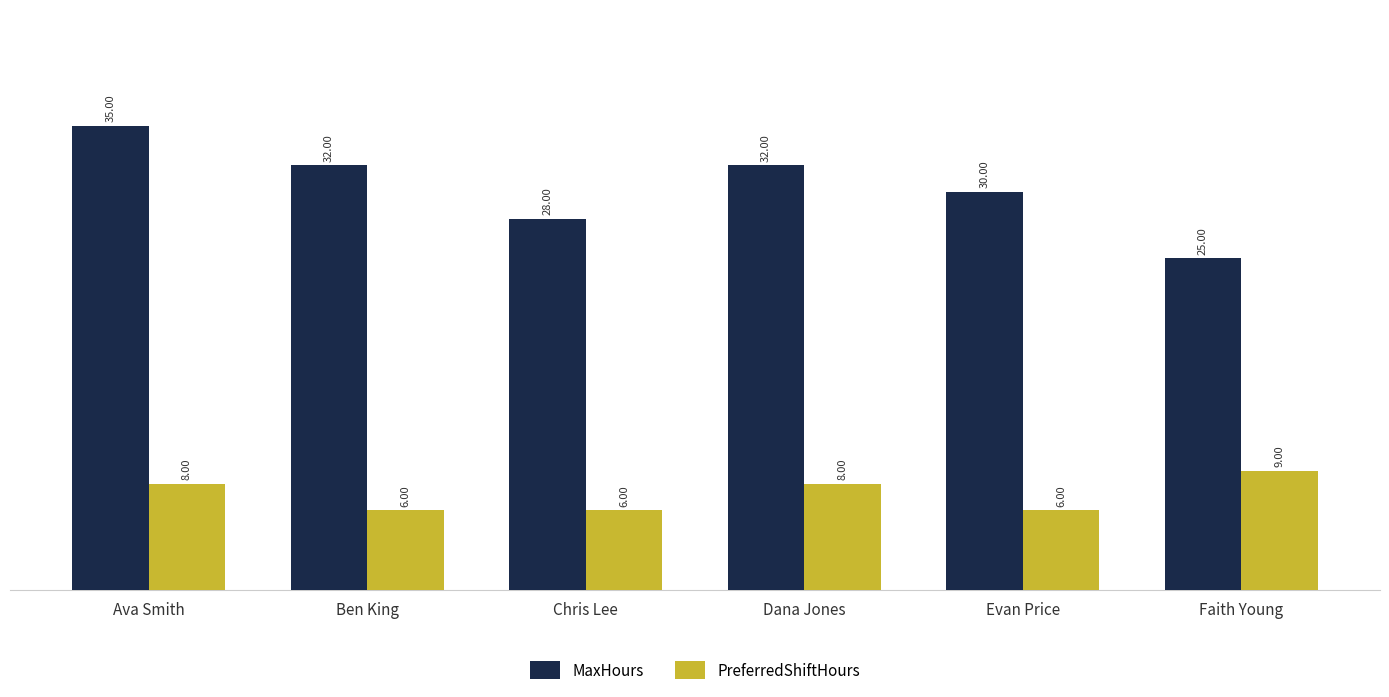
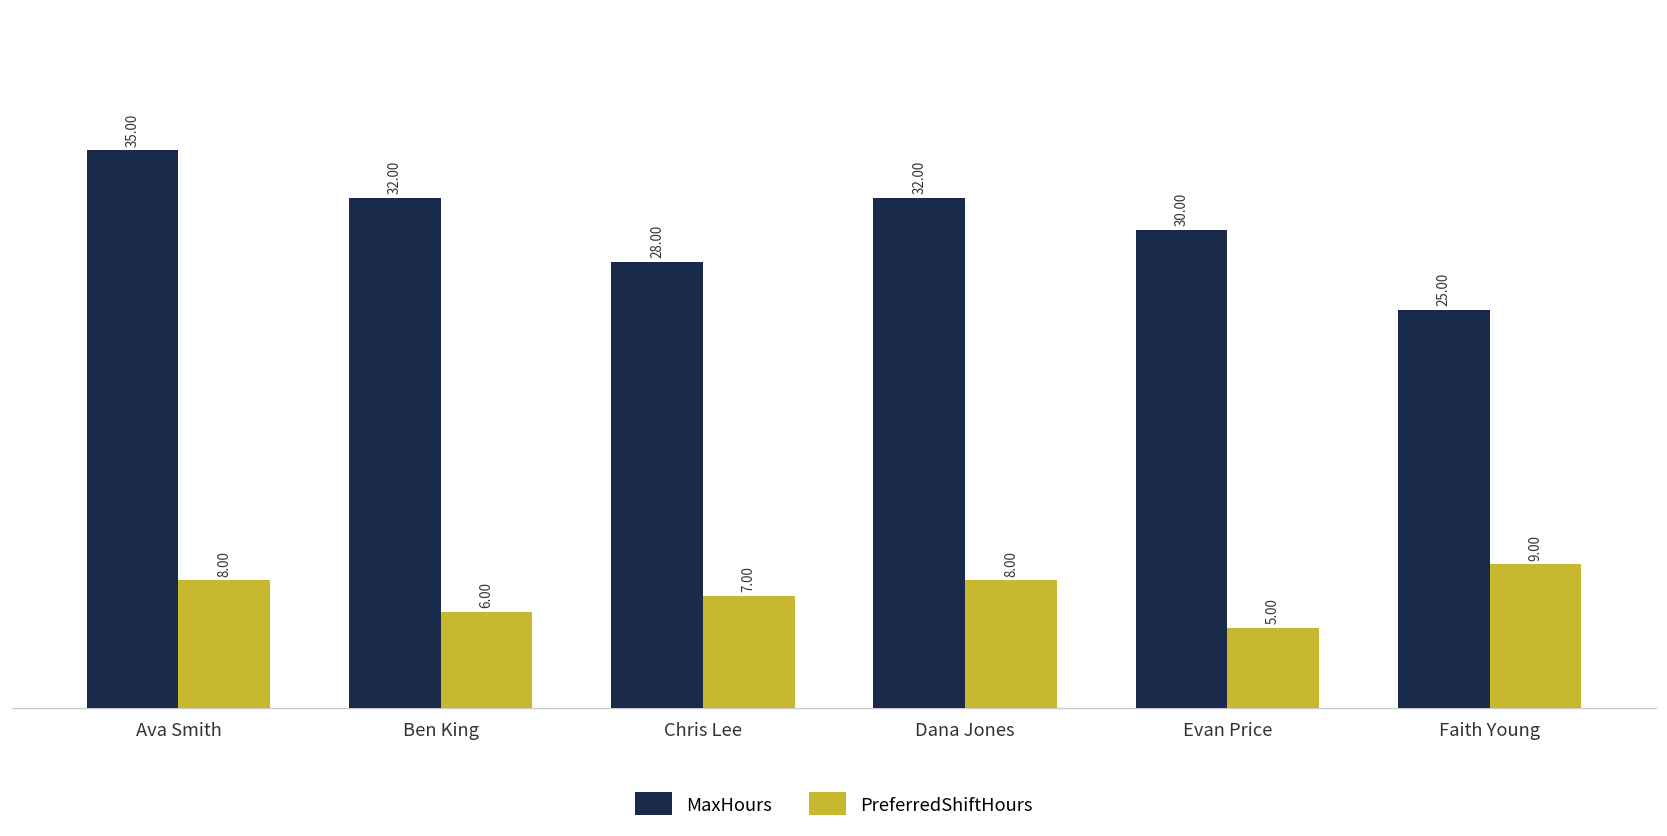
  {
    "MaxHours": {
      "Ava Smith": 35.00,
      "Ben King": 32.00,
      "Chris Lee": 28.00,
      "Dana Jones": 32.00,
      "Evan Price": 30.00,
      "Faith Young": 25.00
    },
    "PreferredShiftHours": {
      "Ava Smith": 8.00,
      "Ben King": 6.00,
-     "Chris Lee": 6.00,
+     "Chris Lee": 7.00,
      "Dana Jones": 8.00,
-     "Evan Price": 6.00,
+     "Evan Price": 5.00,
      "Faith Young": 9.00
    }
  }
